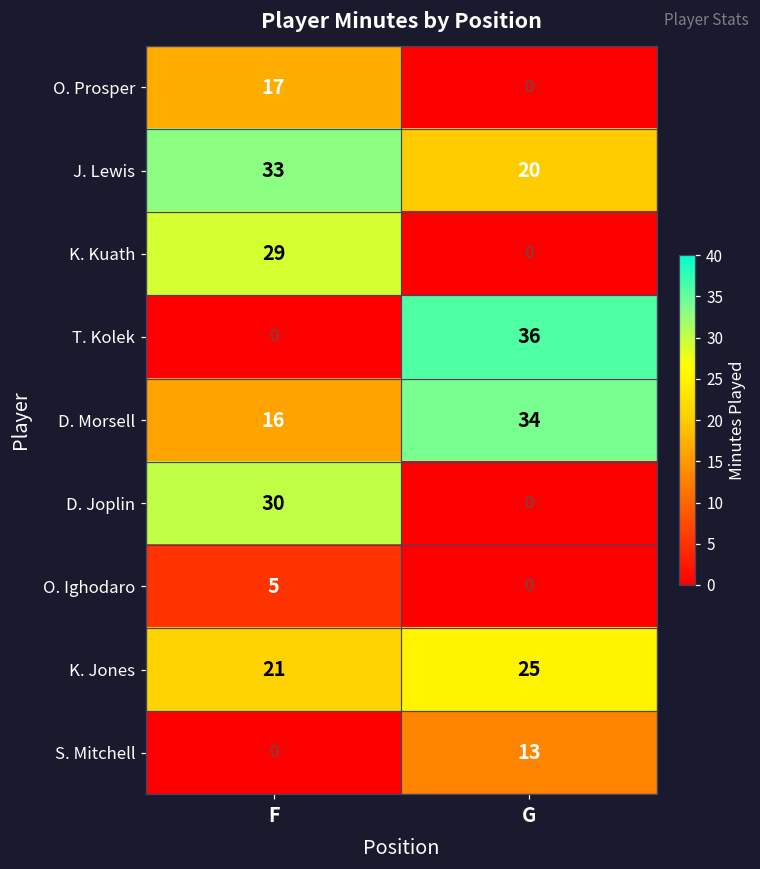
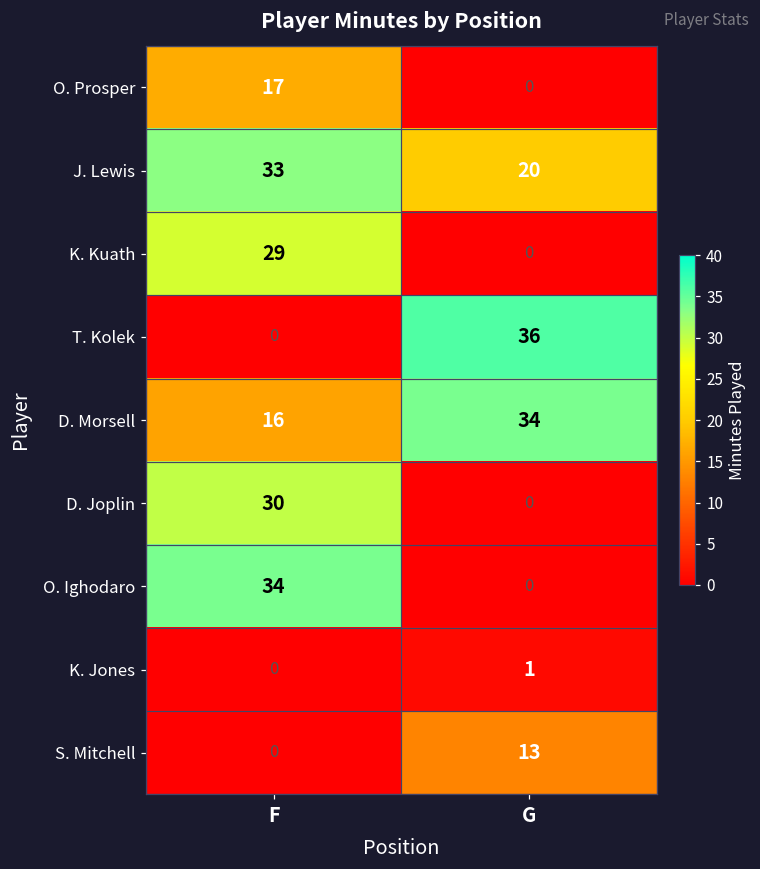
  {
    "O. Prosper": {
      "F": 17,
      "G": 0
    },
    "J. Lewis": {
      "F": 33,
      "G": 20
    },
    "K. Kuath": {
      "F": 29,
      "G": 0
    },
    "T. Kolek": {
      "F": 0,
      "G": 36
    },
    "D. Morsell": {
      "F": 16,
      "G": 34
    },
    "D. Joplin": {
      "F": 30,
      "G": 0
    },
    "O. Ighodaro": {
-     "F": 5,
+     "F": 34,
      "G": 0
    },
    "K. Jones": {
-     "F": 21,
-     "G": 25
+     "F": 0,
+     "G": 1
    },
    "S. Mitchell": {
      "F": 0,
      "G": 13
    }
  }
